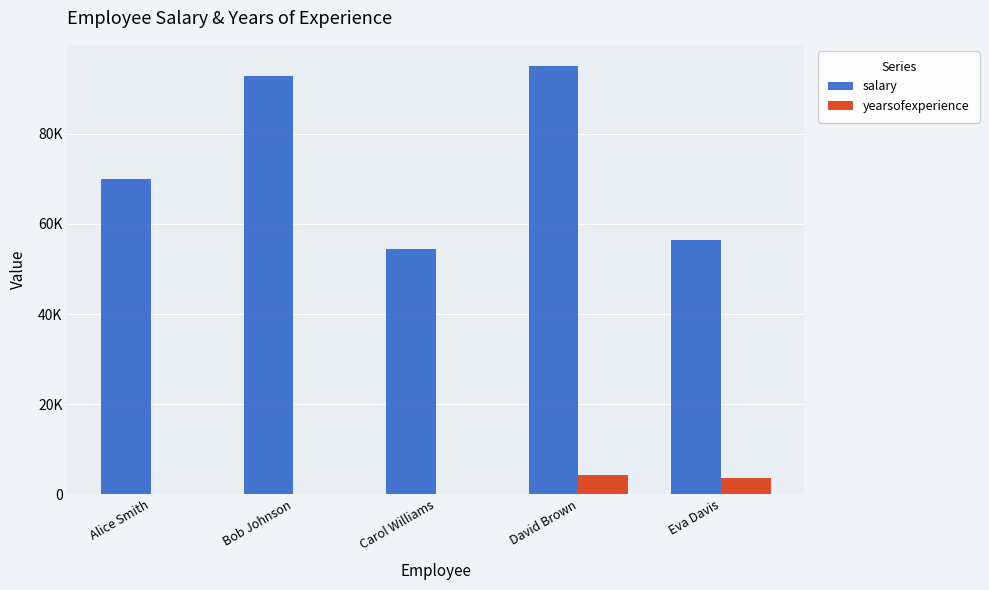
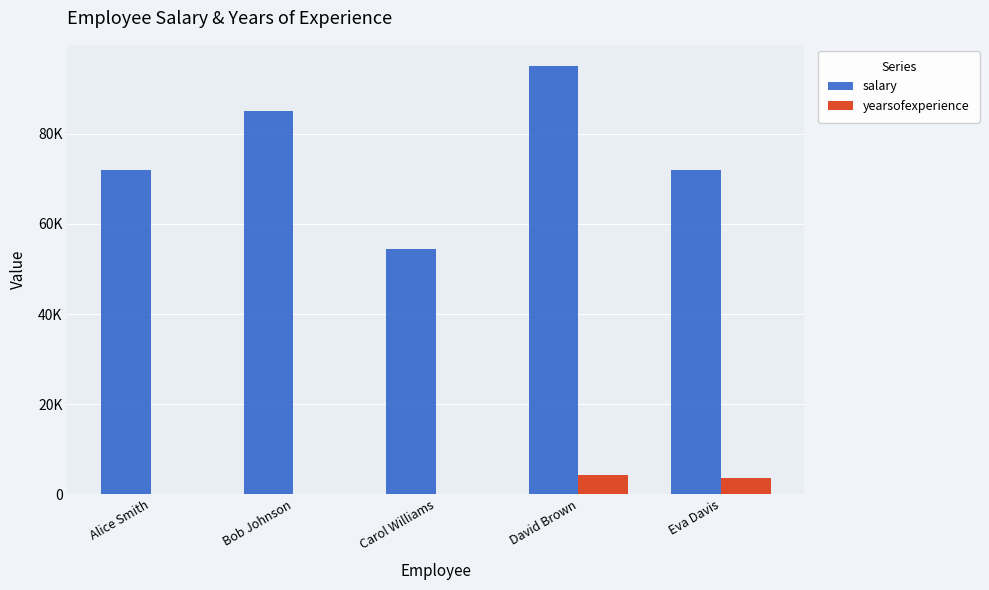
  {
    "salary": {
-     "Alice Smith": 70000,
-     "Bob Johnson": 93000,
+     "Alice Smith": 72000,
+     "Bob Johnson": 85000,
      "Carol Williams": 54000,
      "David Brown": 95000,
-     "Eva Davis": 57000
+     "Eva Davis": 72000
    },
    "yearsofexperience": {
      "David Brown": 4000,
      "Eva Davis": 4000
    }
  }
